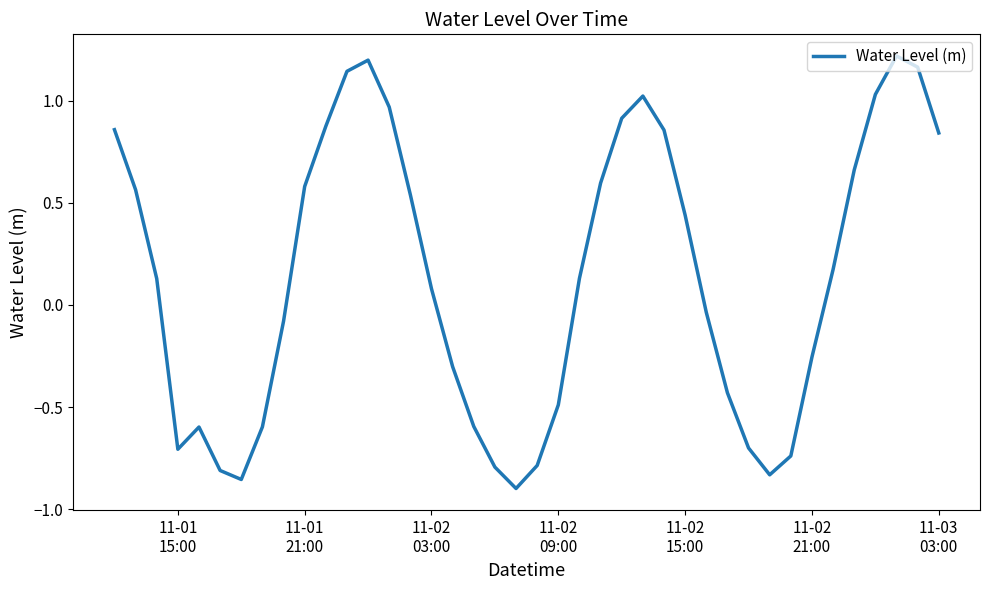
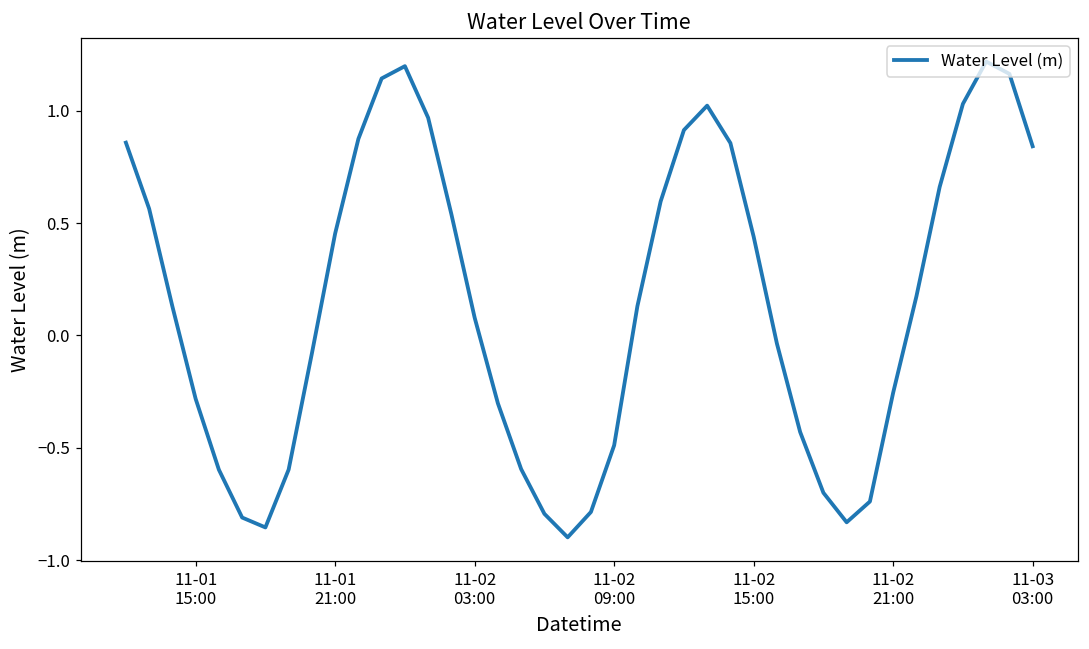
  {
-   "11-01 15:00": -0.71,
-   "11-01 21:00": 0.58,
+   "11-01 15:00": -0.28,
+   "11-01 21:00": 0.45,
    "11-02 03:00": 0.08,
    "11-02 09:00": -0.49,
    "11-02 15:00": 0.44,
    "11-02 21:00": -0.25,
    "11-03 03:00": 0.84
  }
